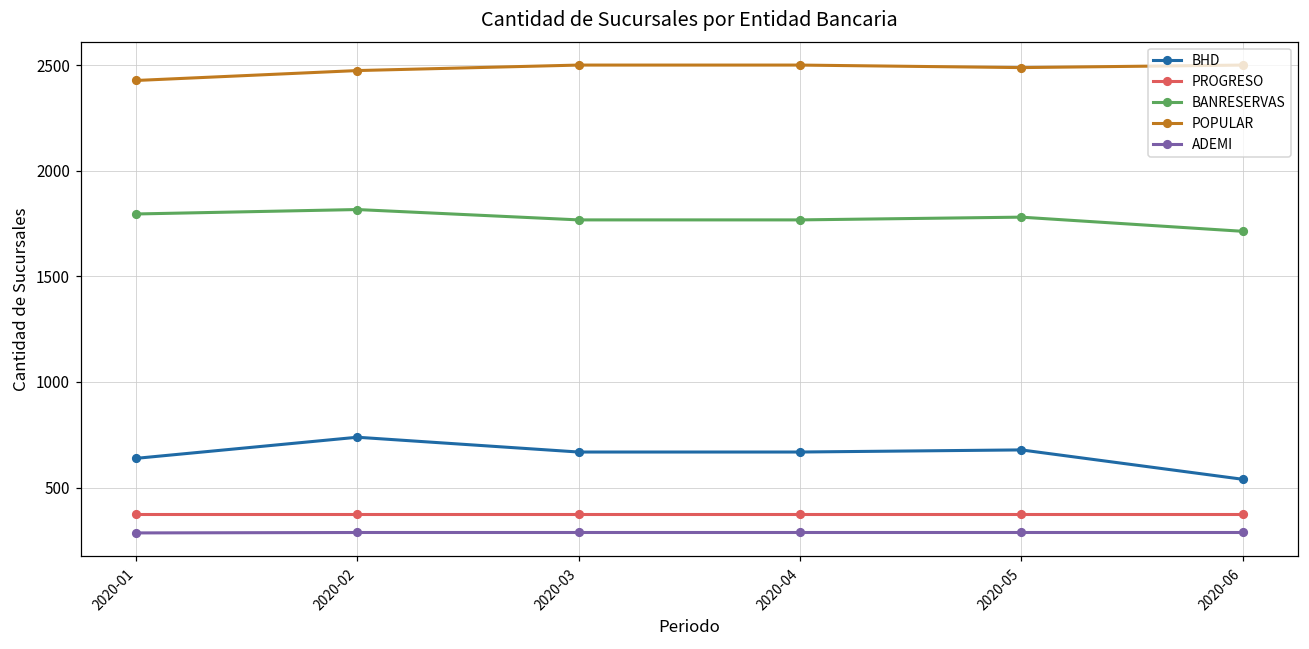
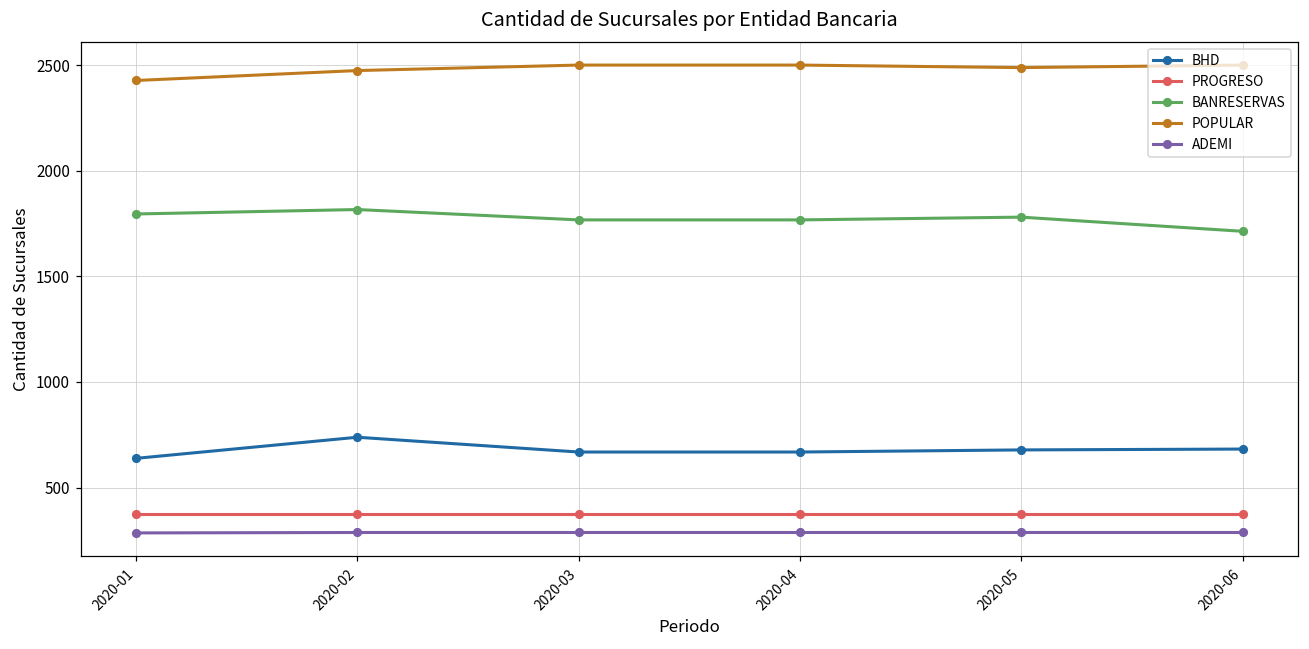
  {
    "BHD": {
      "2020-01": 640,
      "2020-02": 740,
      "2020-03": 670,
      "2020-04": 670,
      "2020-05": 680,
-     "2020-06": 540
+     "2020-06": 680
    },
    "PROGRESO": {
      "2020-01": 380,
      "2020-02": 380,
      "2020-03": 380,
      "2020-04": 380,
      "2020-05": 380,
      "2020-06": 380
    },
    "BANRESERVAS": {
      "2020-01": 1800,
      "2020-02": 1820,
      "2020-03": 1770,
      "2020-04": 1770,
      "2020-05": 1780,
      "2020-06": 1710
    },
    "POPULAR": {
      "2020-01": 2430,
      "2020-02": 2470,
      "2020-03": 2500,
      "2020-04": 2500,
      "2020-05": 2490
    },
    "ADEMI": {
      "2020-01": 290,
      "2020-02": 290,
      "2020-03": 290,
      "2020-04": 290,
      "2020-05": 290,
      "2020-06": 290
    }
  }
